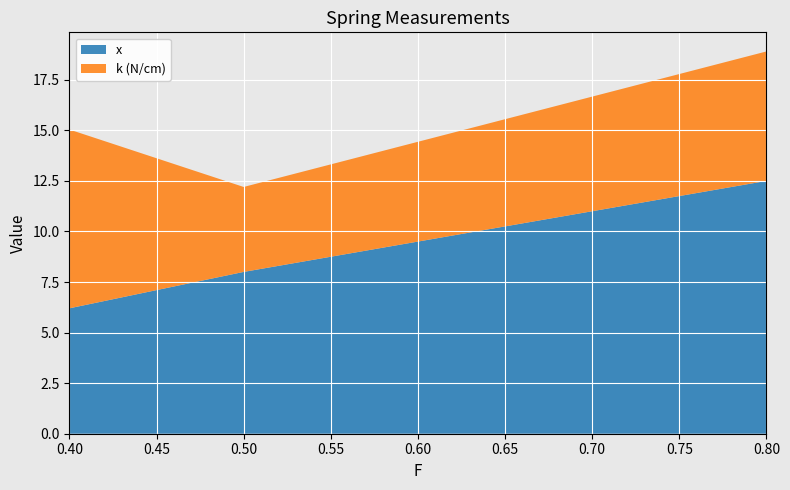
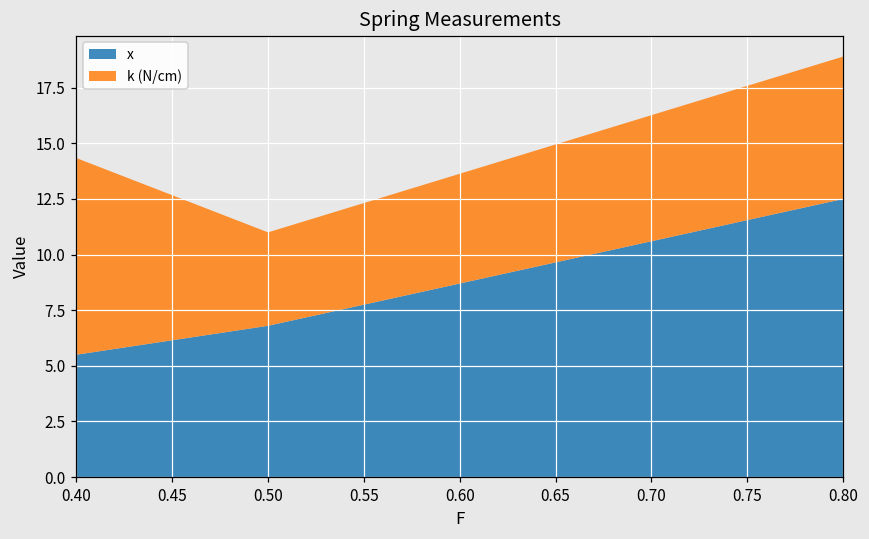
  {
    "x": {
-     "0.40": 6.2,
-     "0.50": 8.0,
+     "0.40": 5.5,
+     "0.50": 6.8,
      "0.80": 12.5
    },
    "k (N/cm)": {
      "0.40": 8.8,
      "0.50": 4.2,
      "0.80": 6.4
    }
  }
